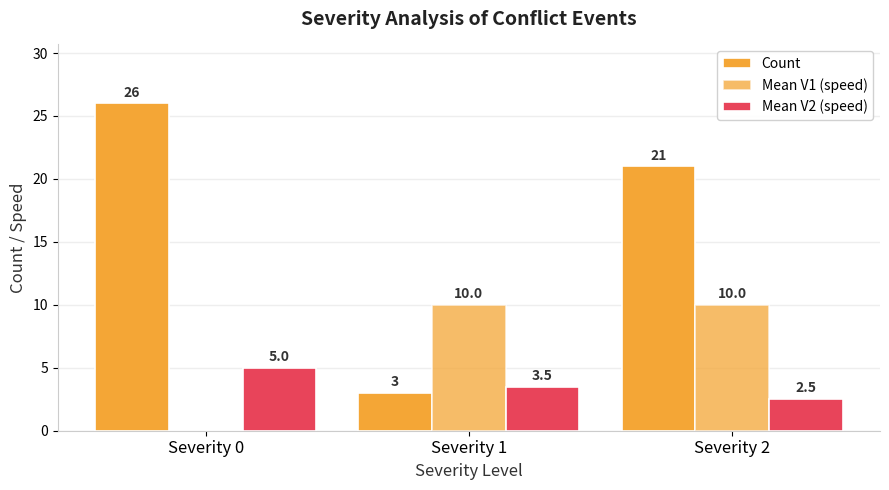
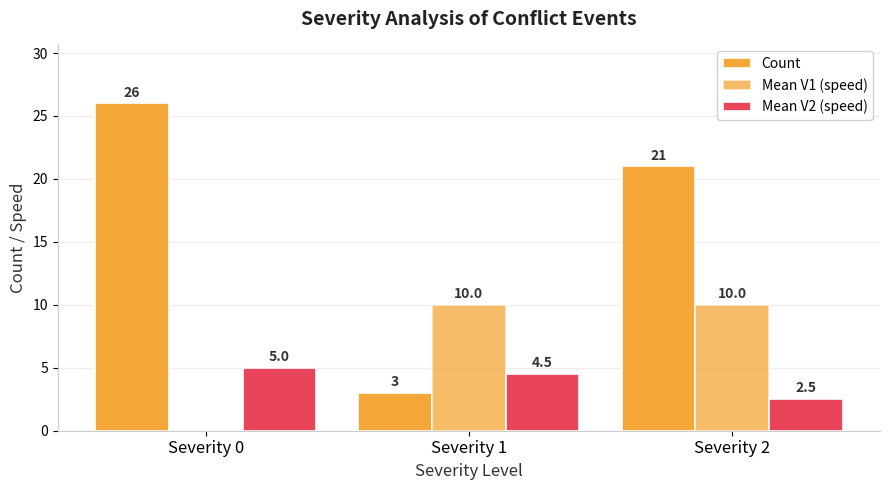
  {
    "Mean V2 (speed)": {
      "Severity 0": 5.0,
-     "Severity 1": 3.5,
+     "Severity 1": 4.5,
      "Severity 2": 2.5
    }
  }
